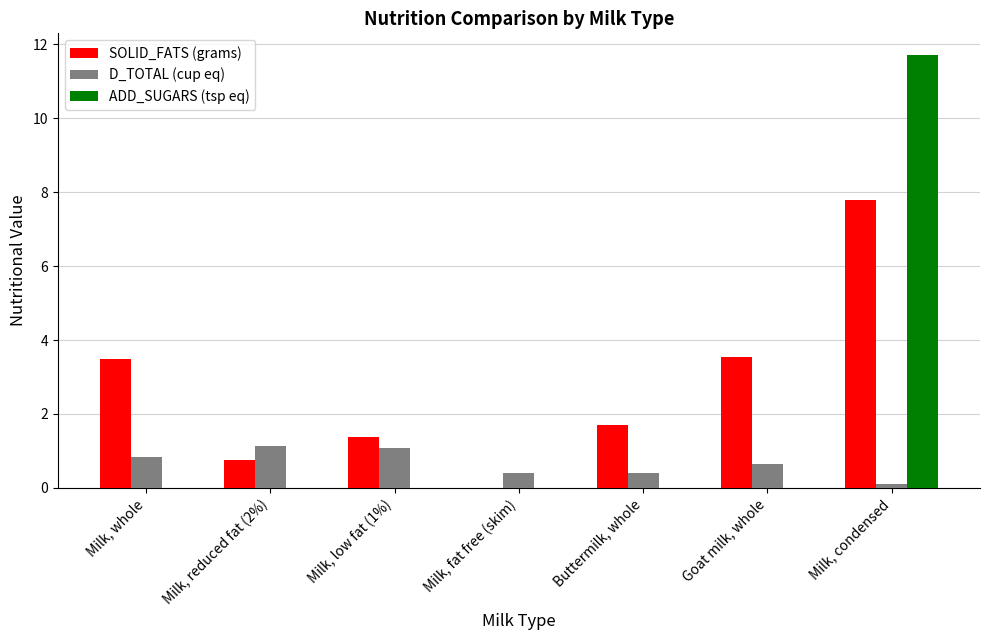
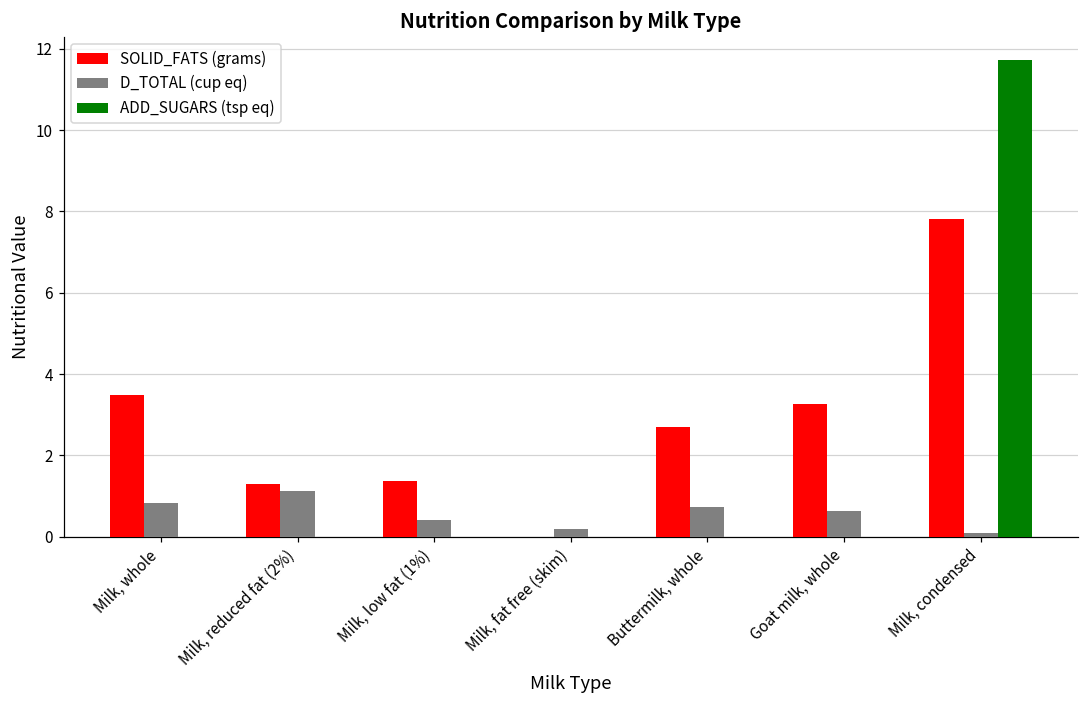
  {
    "SOLID_FATS (grams)": {
      "Milk, whole": 3.5,
-     "Milk, reduced fat (2%)": 0.8,
+     "Milk, reduced fat (2%)": 1.3,
      "Milk, low fat (1%)": 1.4,
      "Milk, fat free (skim)": 0.0,
-     "Buttermilk, whole": 1.7,
-     "Goat milk, whole": 3.5,
+     "Buttermilk, whole": 2.7,
+     "Goat milk, whole": 3.3,
      "Milk, condensed": 7.8
    },
    "D_TOTAL (cup eq)": {
      "Milk, whole": 0.8,
      "Milk, reduced fat (2%)": 1.1,
-     "Milk, low fat (1%)": 1.1,
-     "Milk, fat free (skim)": 0.4,
-     "Buttermilk, whole": 0.4,
+     "Milk, low fat (1%)": 0.4,
+     "Milk, fat free (skim)": 0.2,
+     "Buttermilk, whole": 0.7,
      "Goat milk, whole": 0.6,
      "Milk, condensed": 0.1
    },
    "ADD_SUGARS (tsp eq)": {
      "Milk, whole": 0.0,
      "Milk, reduced fat (2%)": 0.0,
      "Milk, low fat (1%)": 0.0,
      "Milk, fat free (skim)": 0.0,
      "Buttermilk, whole": 0.0,
      "Goat milk, whole": 0.0,
      "Milk, condensed": 11.7
    }
  }
